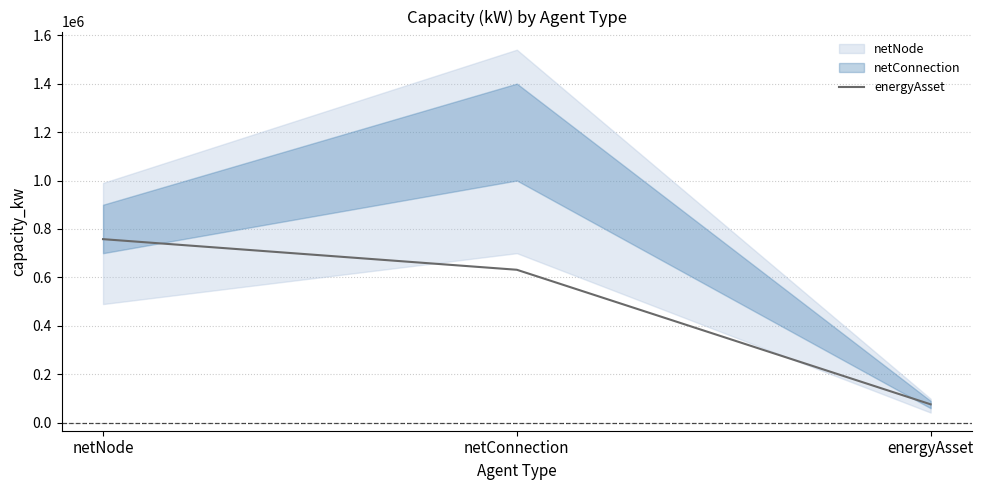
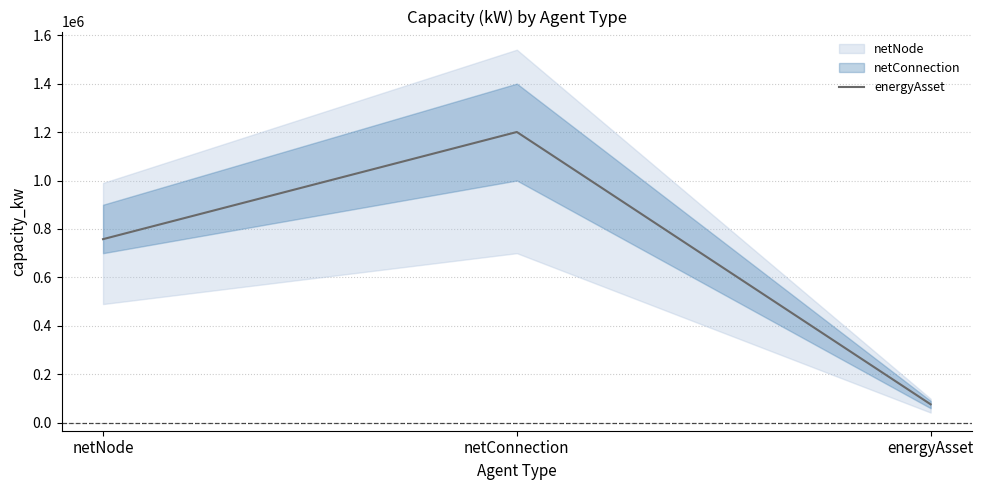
  {
    "energyAsset": {
      "netNode": 760000,
-     "netConnection": 630000,
+     "netConnection": 1200000,
      "energyAsset": 80000
    }
  }
